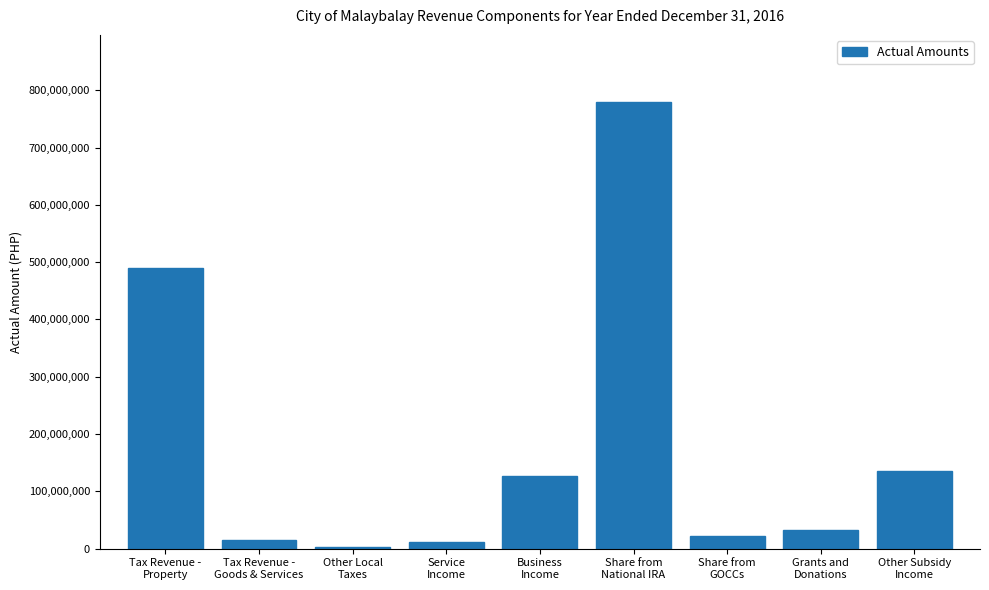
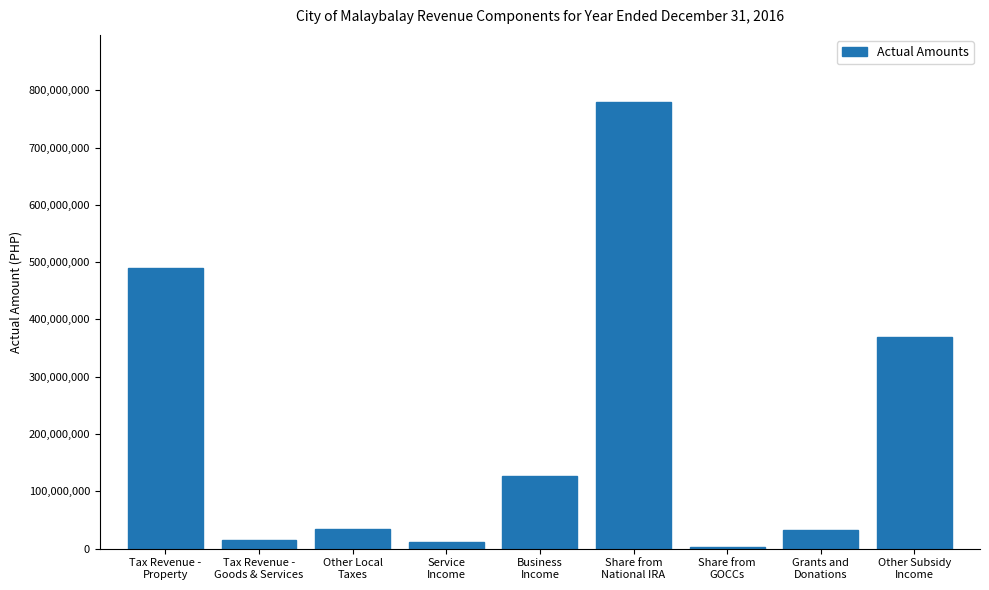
  {
    "Tax Revenue - Property": "490,000,000",
    "Tax Revenue - Goods & Services": "10,000,000",
-   "Other Local Taxes": "0",
+   "Other Local Taxes": "30,000,000",
    "Service Income": "10,000,000",
    "Business Income": "130,000,000",
    "Share from National IRA": "780,000,000",
-   "Share from GOCCs": "20,000,000",
+   "Share from GOCCs": "0",
    "Grants and Donations": "30,000,000",
-   "Other Subsidy Income": "140,000,000"
+   "Other Subsidy Income": "370,000,000"
  }
